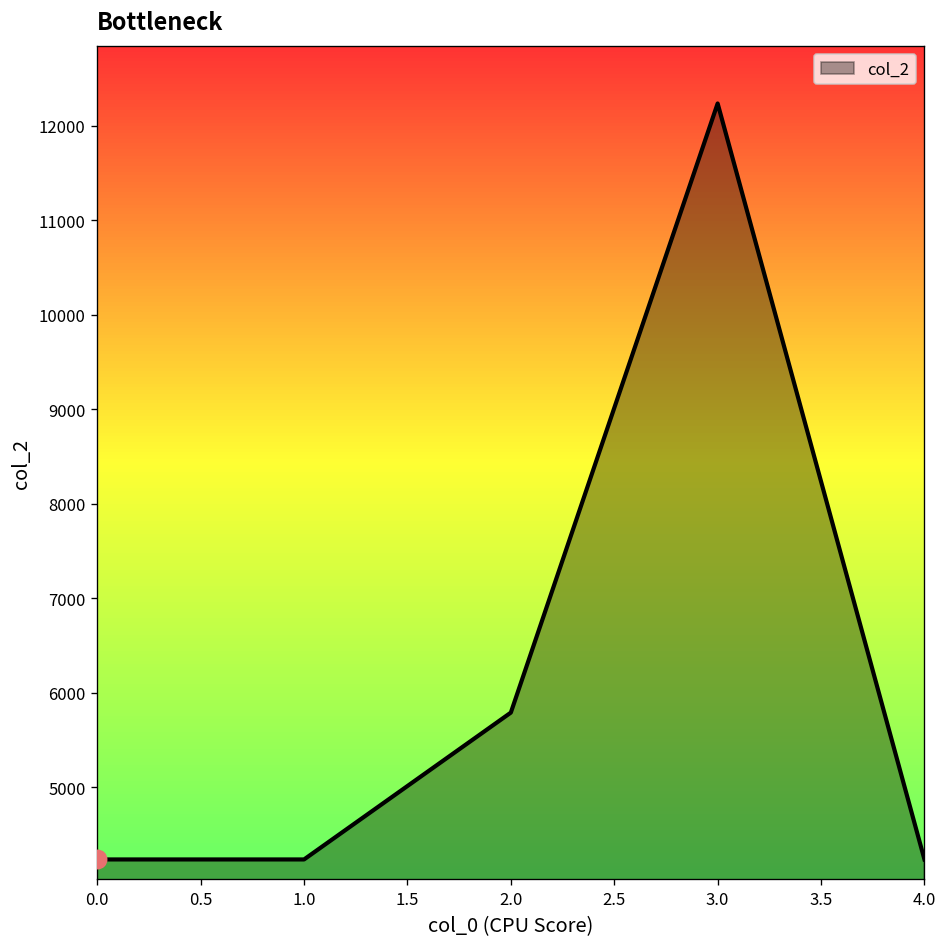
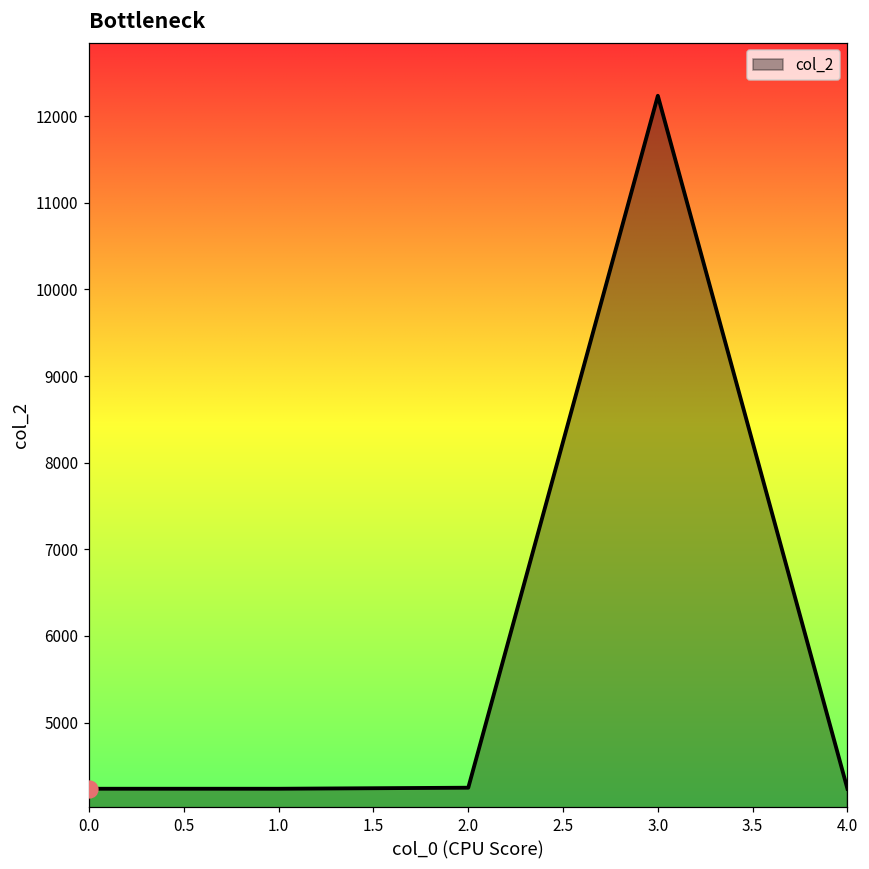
  {
    "col_2": {
      "1.0": 4200,
-     "2.0": 5800,
+     "2.0": 4200,
      "3.0": 12200,
      "4.0": 4200
    }
  }
